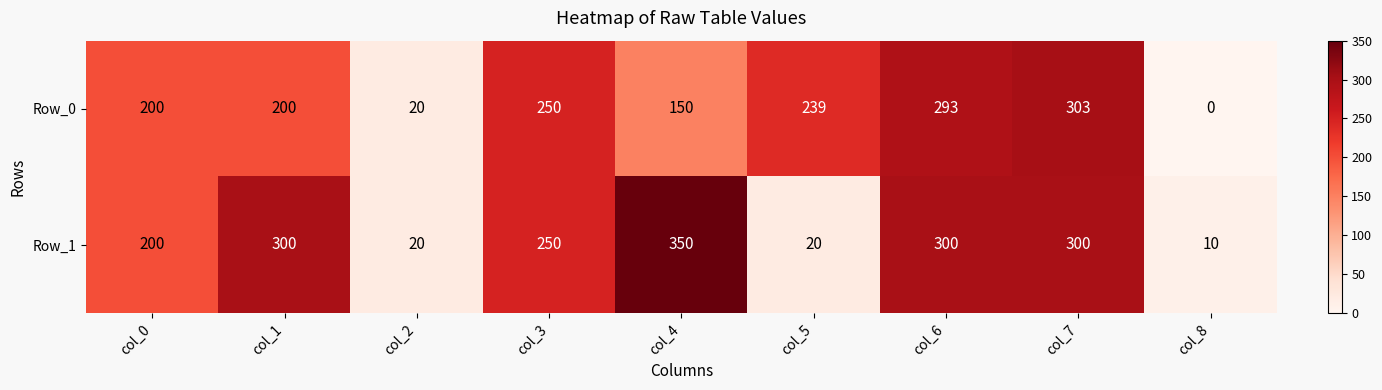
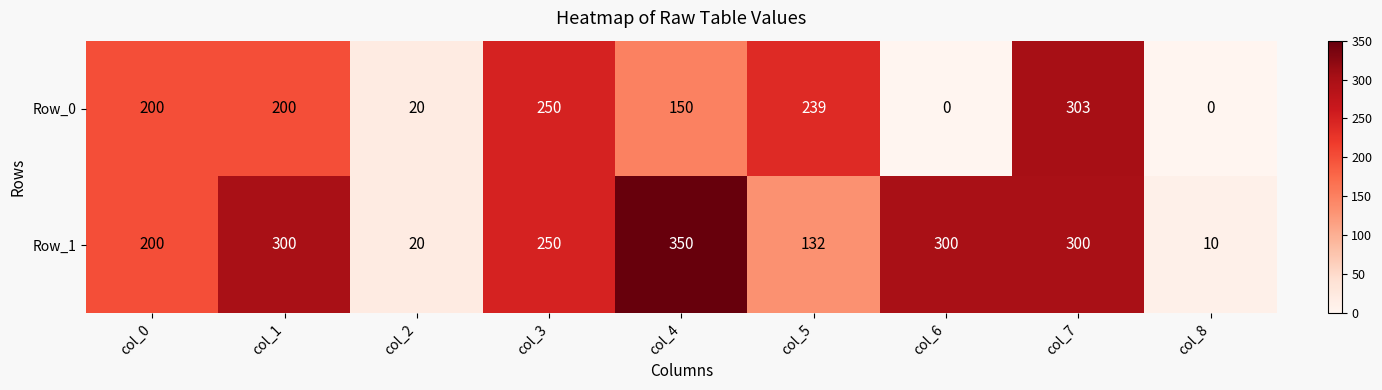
  {
    "Row_0": {
      "col_0": 200,
      "col_1": 200,
      "col_2": 20,
      "col_3": 250,
      "col_4": 150,
      "col_5": 239,
-     "col_6": 293,
+     "col_6": 0,
      "col_7": 303,
      "col_8": 0
    },
    "Row_1": {
      "col_0": 200,
      "col_1": 300,
      "col_2": 20,
      "col_3": 250,
      "col_4": 350,
-     "col_5": 20,
+     "col_5": 132,
      "col_6": 300,
      "col_7": 300,
      "col_8": 10
    }
  }
